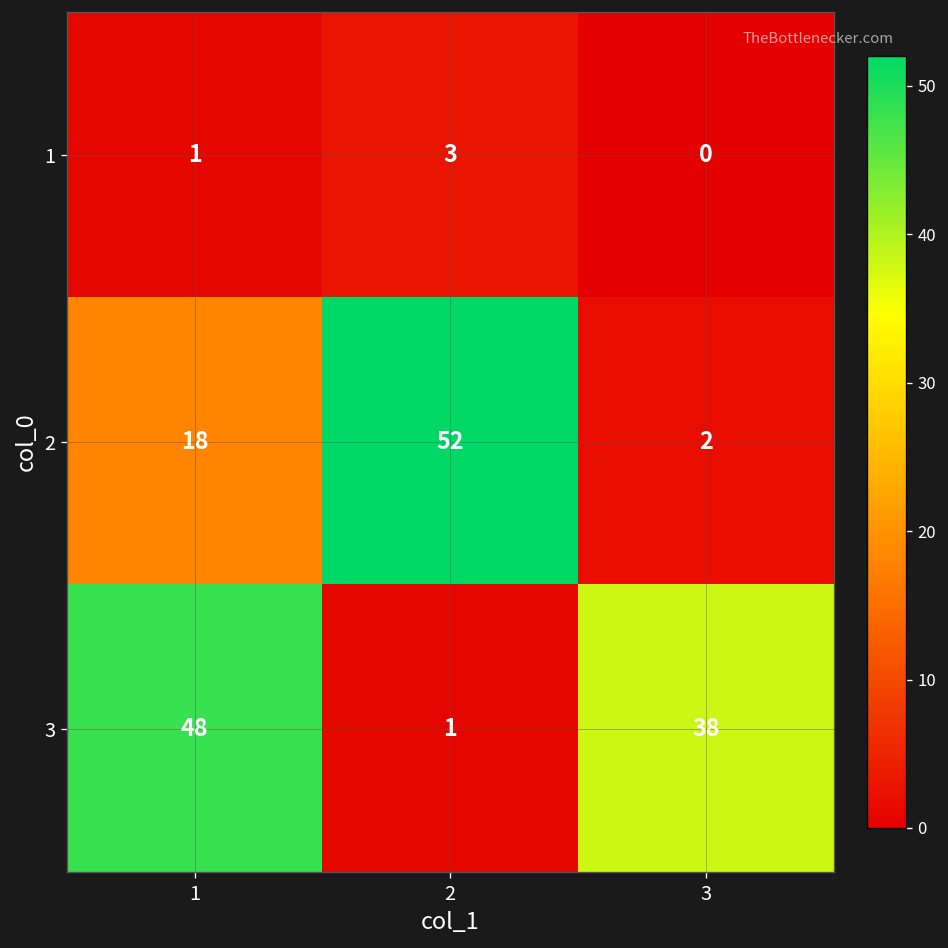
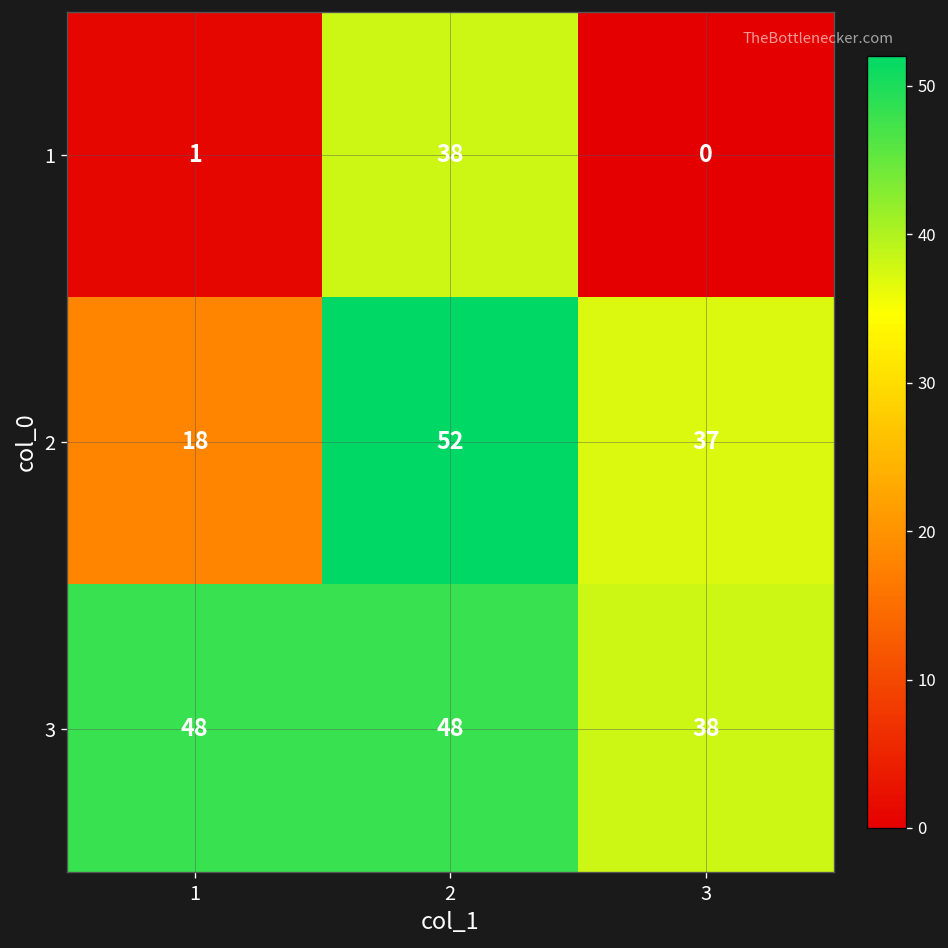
  {
    "1": {
      "1": 1,
-     "2": 3,
+     "2": 38,
      "3": 0
    },
    "2": {
      "1": 18,
      "2": 52,
-     "3": 2
+     "3": 37
    },
    "3": {
      "1": 48,
-     "2": 1,
+     "2": 48,
      "3": 38
    }
  }
